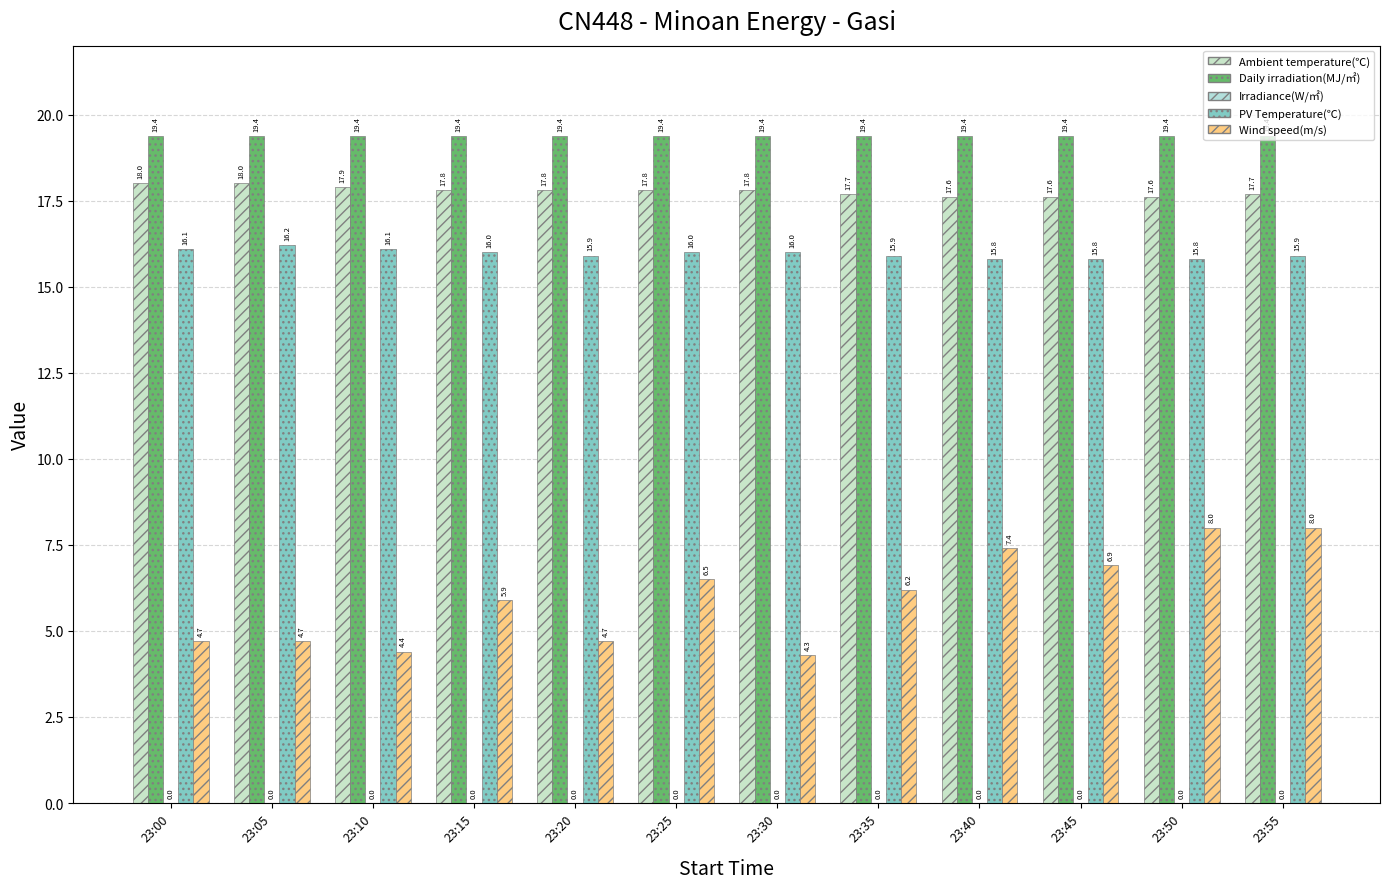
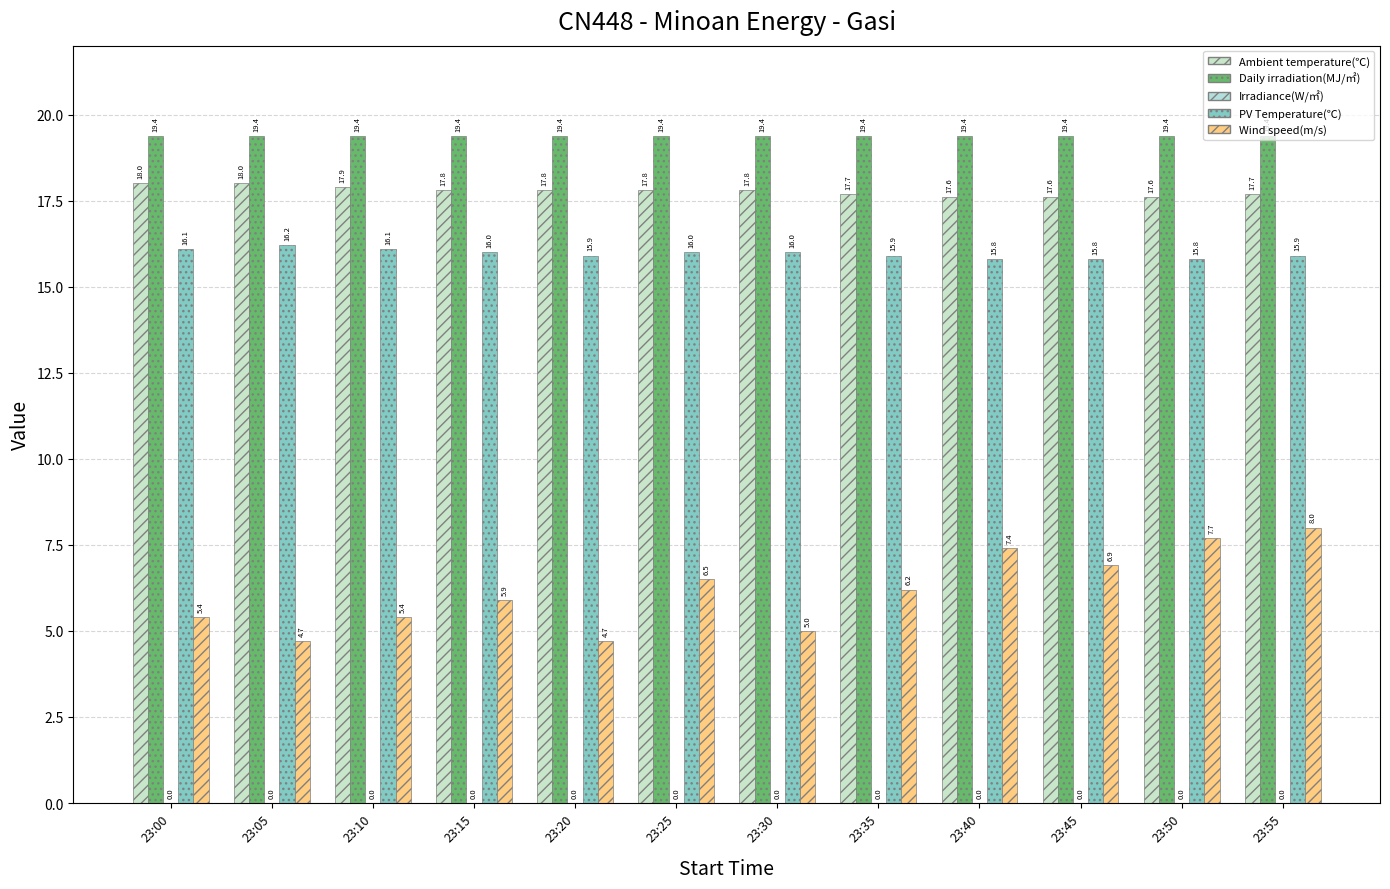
  {
    "Daily irradiation(MJ/㎡)": {
      "23:00": 19.4,
      "23:05": 19.4,
      "23:10": 19.4,
      "23:15": 19.4,
      "23:20": 19.4,
      "23:25": 19.4,
      "23:30": 19.4,
      "23:35": 19.4,
      "23:40": 19.4,
      "23:45": 19.4,
      "23:50": 19.4
    },
    "Wind speed(m/s)": {
-     "23:00": 4.7,
+     "23:00": 5.4,
      "23:05": 4.7,
-     "23:10": 4.4,
+     "23:10": 5.4,
      "23:15": 5.9,
      "23:20": 4.7,
      "23:25": 6.5,
-     "23:30": 4.3,
+     "23:30": 5.0,
      "23:35": 6.2,
      "23:40": 7.4,
      "23:45": 6.9,
-     "23:50": 8.0,
+     "23:50": 7.7,
      "23:55": 8.0
    }
  }
